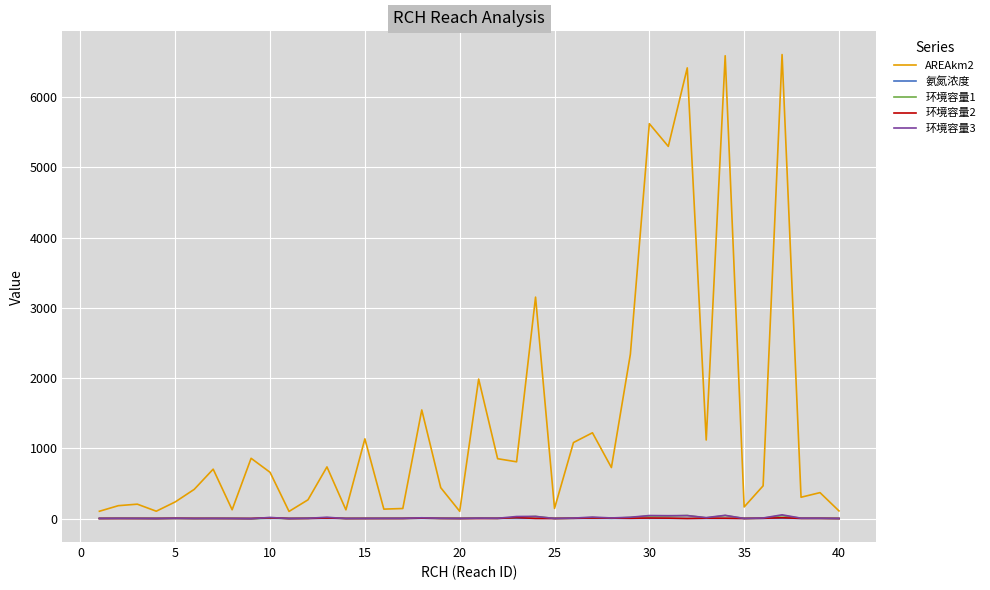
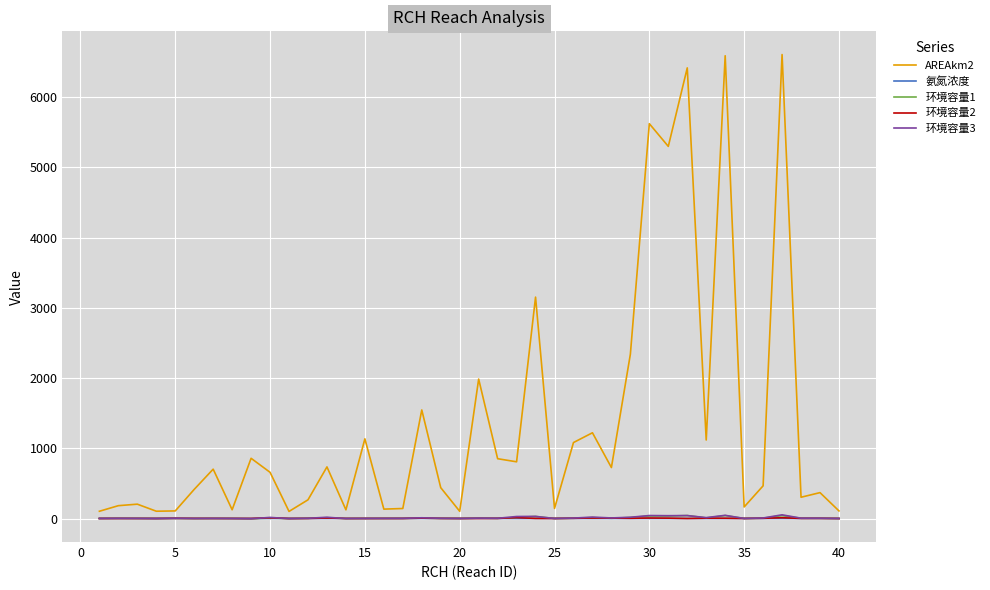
  {
    "AREAkm2": {
-     "5": 200,
+     "5": 100,
      "10": 700,
      "15": 1100,
      "20": 100,
      "25": 100,
      "30": 5600,
      "35": 200,
      "40": 100
    }
  }
